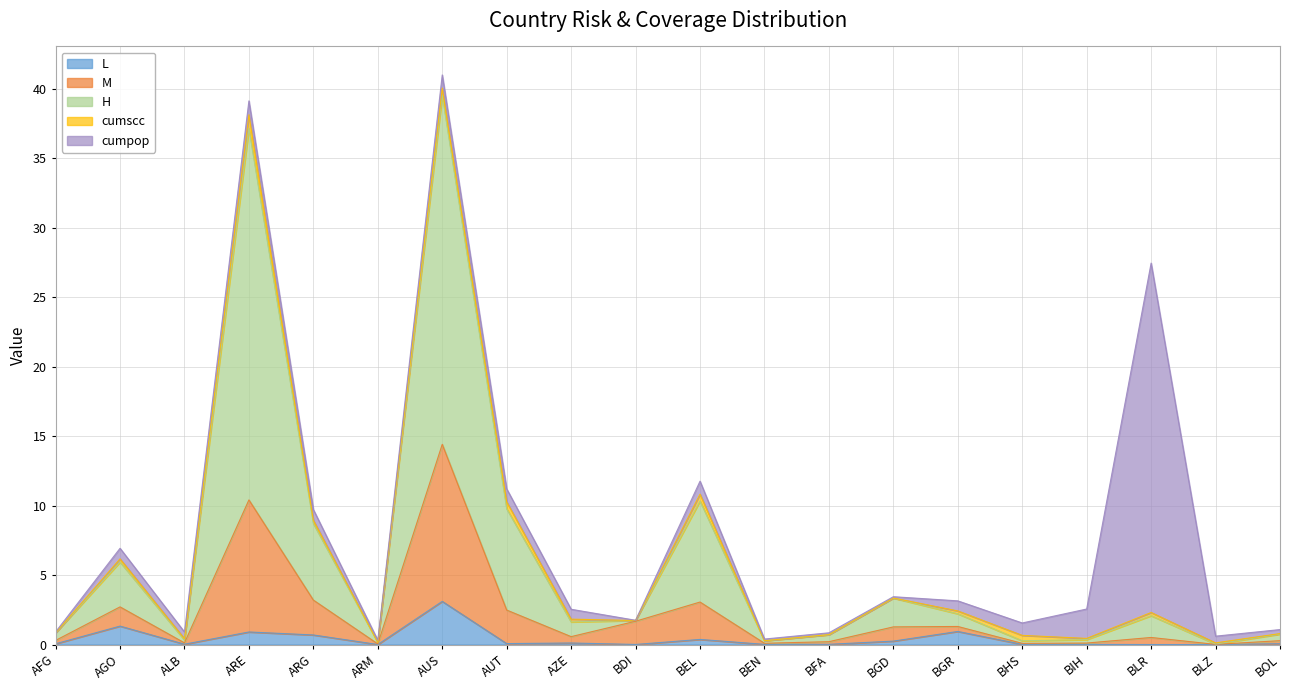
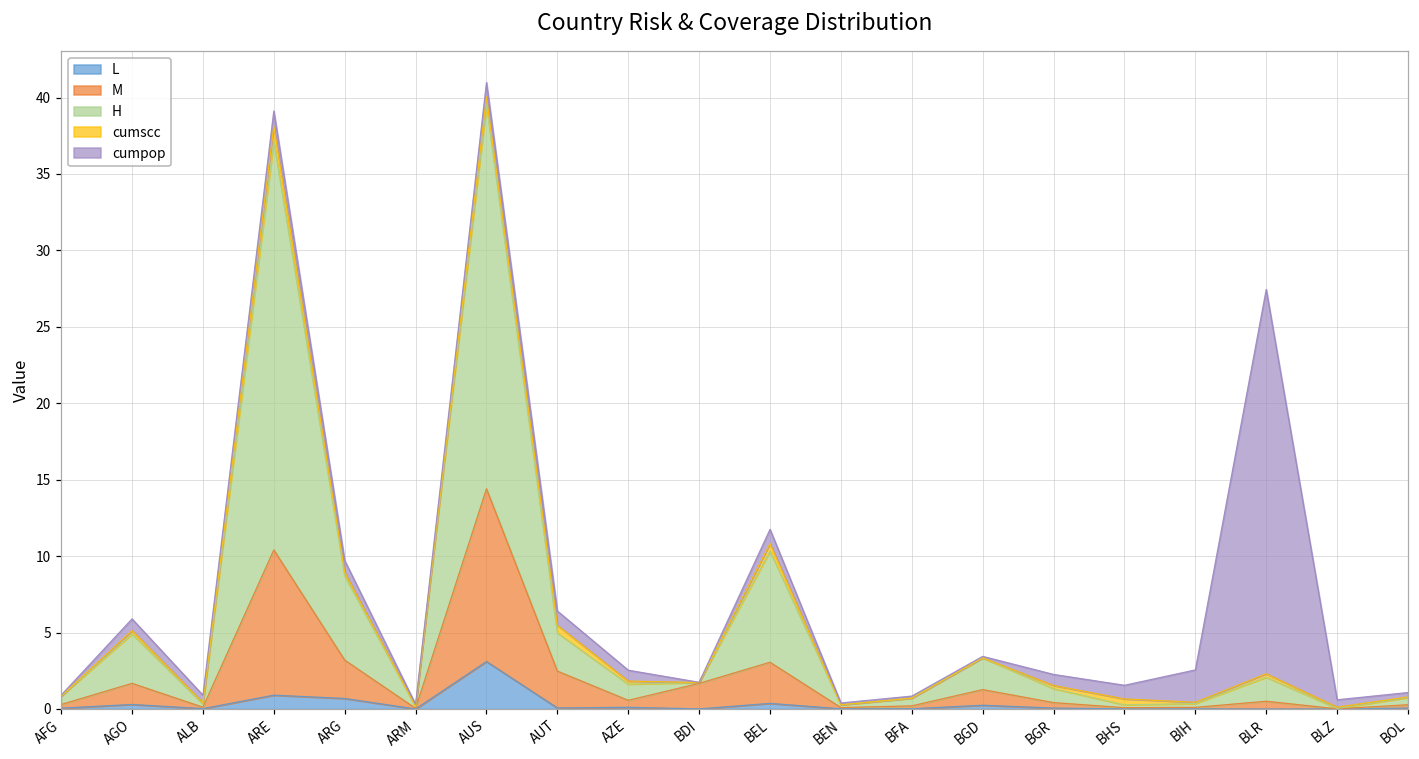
  {
    "L": {
      "AFG": 0.1,
-     "AGO": 1.3,
+     "AGO": 0.3,
      "ARE": 0.9,
      "ARG": 0.7,
      "AUS": 3.1,
      "AUT": 0.1,
      "AZE": 0.1,
      "BDI": 0.0,
      "BEL": 0.4,
      "BFA": 0.0,
      "BGD": 0.2,
-     "BGR": 0.9,
+     "BGR": 0.1,
      "BLR": 0.0,
      "BOL": 0.1
    },
    "M": {
      "AFG": 0.2,
      "AGO": 1.4,
      "ARE": 9.5,
      "ARG": 2.5,
      "AUS": 11.3,
      "AUT": 2.4,
      "AZE": 0.5,
      "BEL": 2.7,
      "BFA": 0.2,
      "BGD": 1.0,
      "BGR": 0.4,
      "BLR": 0.5,
      "BOL": 0.2
    },
    "H": {
      "AGO": 3.2,
      "ARE": 26.7,
      "ARG": 5.5,
      "AUS": 25.1,
-     "AUT": 7.3,
+     "AUT": 2.5,
      "AZE": 1.1,
      "BEL": 7.3,
      "BGR": 0.9,
      "BLR": 1.6
    },
    "cumscc": {
      "AGO": 0.2,
      "ARE": 1.0,
      "ARG": 0.2,
      "AUS": 0.5,
      "AUT": 0.5,
      "AZE": 0.2,
      "BEL": 0.5,
      "BGR": 0.2,
      "BHS": 0.4,
      "BLR": 0.2
    },
    "cumpop": {
      "AGO": 0.8,
      "ALB": 0.5,
      "ARE": 1.0,
      "ARG": 0.8,
      "AUS": 0.9,
      "AUT": 0.9,
      "AZE": 0.7,
      "BEL": 0.9,
      "BGR": 0.7,
      "BHS": 0.9,
      "BIH": 2.1,
      "BLR": 25.1,
      "BLZ": 0.5,
      "BOL": 0.3
    }
  }
